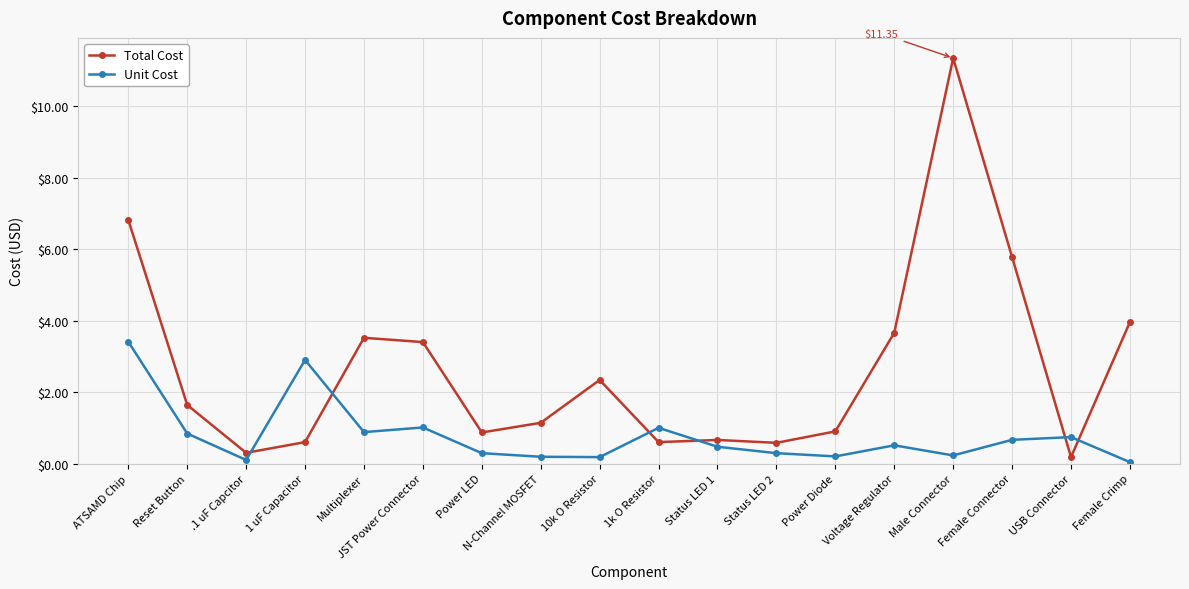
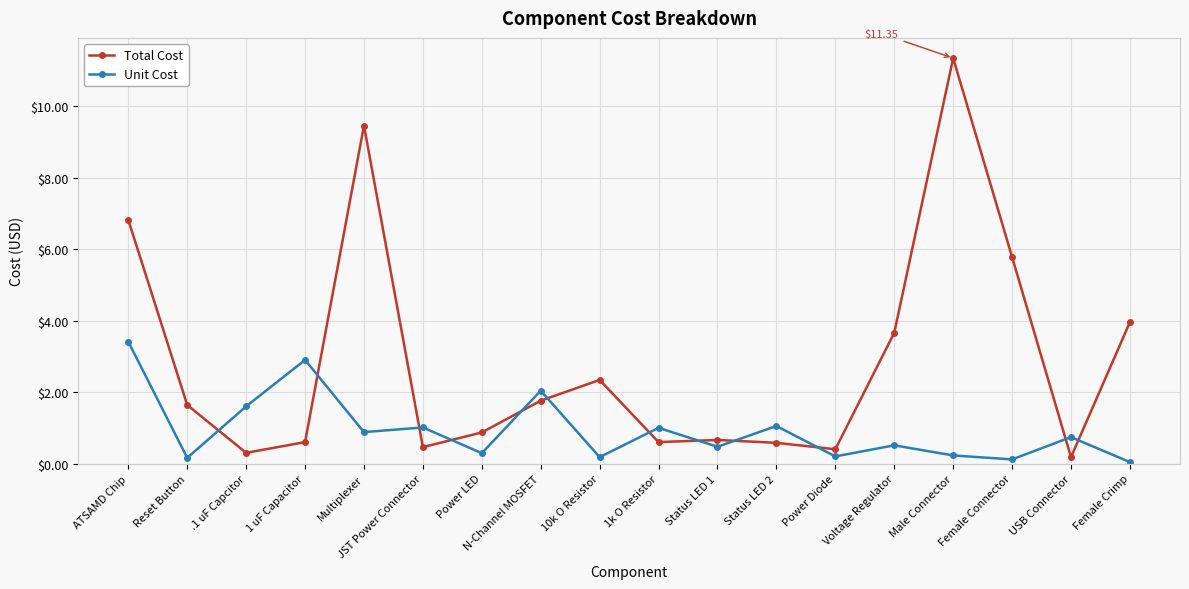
  {
    "Total Cost": {
      "ATSAMD Chip": "$6.8",
      "Reset Button": "$1.6",
      ".1 uF Capcitor": "$0.3",
      "1 uF Capacitor": "$0.6",
-     "Multiplexer": "$3.5",
-     "JST Power Connector": "$3.4",
+     "Multiplexer": "$9.5",
+     "JST Power Connector": "$0.5",
      "Power LED": "$0.9",
-     "N-Channel MOSFET": "$1.1",
+     "N-Channel MOSFET": "$1.8",
      "10k O Resistor": "$2.3",
      "1k O Resistor": "$0.6",
      "Status LED 1": "$0.7",
      "Status LED 2": "$0.6",
-     "Power Diode": "$0.9",
+     "Power Diode": "$0.4",
      "Voltage Regulator": "$3.7",
      "Female Connector": "$5.8",
      "USB Connector": "$0.2",
      "Female Crimp": "$4.0"
    },
    "Unit Cost": {
      "ATSAMD Chip": "$3.4",
-     "Reset Button": "$0.8",
-     ".1 uF Capcitor": "$0.1",
+     "Reset Button": "$0.2",
+     ".1 uF Capcitor": "$1.6",
      "1 uF Capacitor": "$2.9",
      "Multiplexer": "$0.9",
      "JST Power Connector": "$1.0",
      "Power LED": "$0.3",
-     "N-Channel MOSFET": "$0.2",
+     "N-Channel MOSFET": "$2.0",
      "10k O Resistor": "$0.2",
      "1k O Resistor": "$1.0",
      "Status LED 1": "$0.5",
-     "Status LED 2": "$0.3",
+     "Status LED 2": "$1.1",
      "Power Diode": "$0.2",
      "Voltage Regulator": "$0.5",
      "Male Connector": "$0.2",
-     "Female Connector": "$0.7",
+     "Female Connector": "$0.1",
      "USB Connector": "$0.7",
      "Female Crimp": "$0.0"
    }
  }
